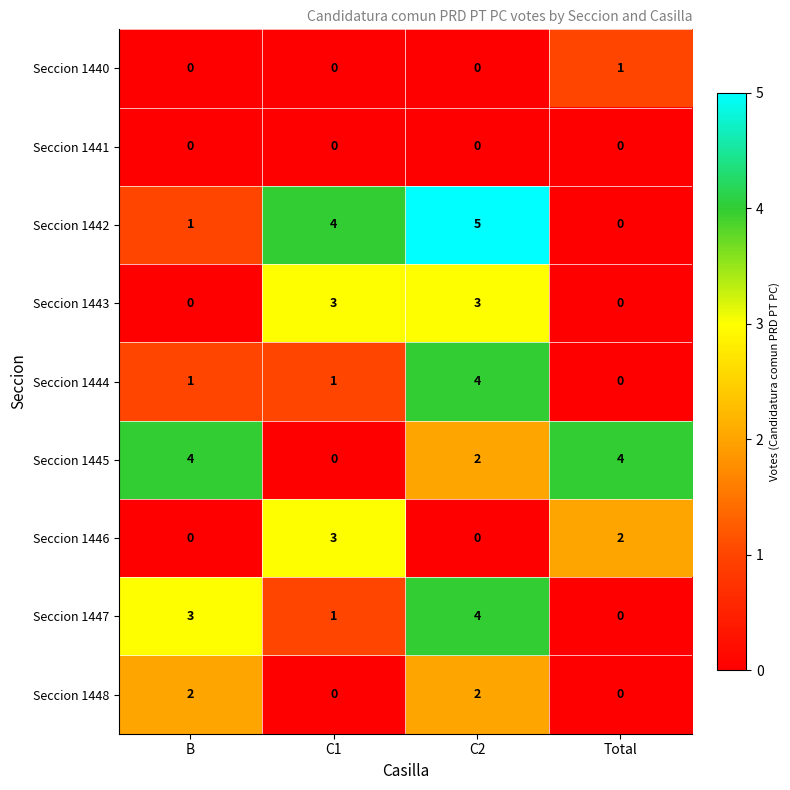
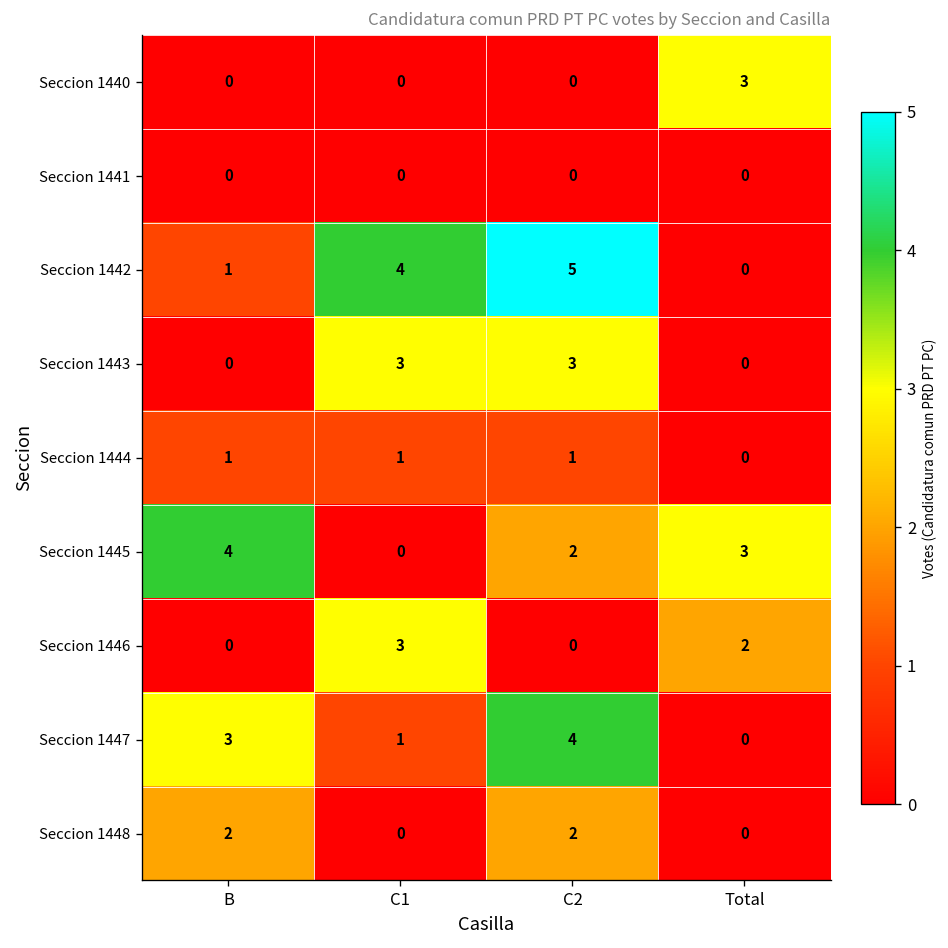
  {
    "Seccion 1440": {
      "B": 0,
      "C1": 0,
      "C2": 0,
-     "Total": 1
+     "Total": 3
    },
    "Seccion 1441": {
      "B": 0,
      "C1": 0,
      "C2": 0,
      "Total": 0
    },
    "Seccion 1442": {
      "B": 1,
      "C1": 4,
      "C2": 5,
      "Total": 0
    },
    "Seccion 1443": {
      "B": 0,
      "C1": 3,
      "C2": 3,
      "Total": 0
    },
    "Seccion 1444": {
      "B": 1,
      "C1": 1,
-     "C2": 4,
+     "C2": 1,
      "Total": 0
    },
    "Seccion 1445": {
      "B": 4,
      "C1": 0,
      "C2": 2,
-     "Total": 4
+     "Total": 3
    },
    "Seccion 1446": {
      "B": 0,
      "C1": 3,
      "C2": 0,
      "Total": 2
    },
    "Seccion 1447": {
      "B": 3,
      "C1": 1,
      "C2": 4,
      "Total": 0
    },
    "Seccion 1448": {
      "B": 2,
      "C1": 0,
      "C2": 2,
      "Total": 0
    }
  }
